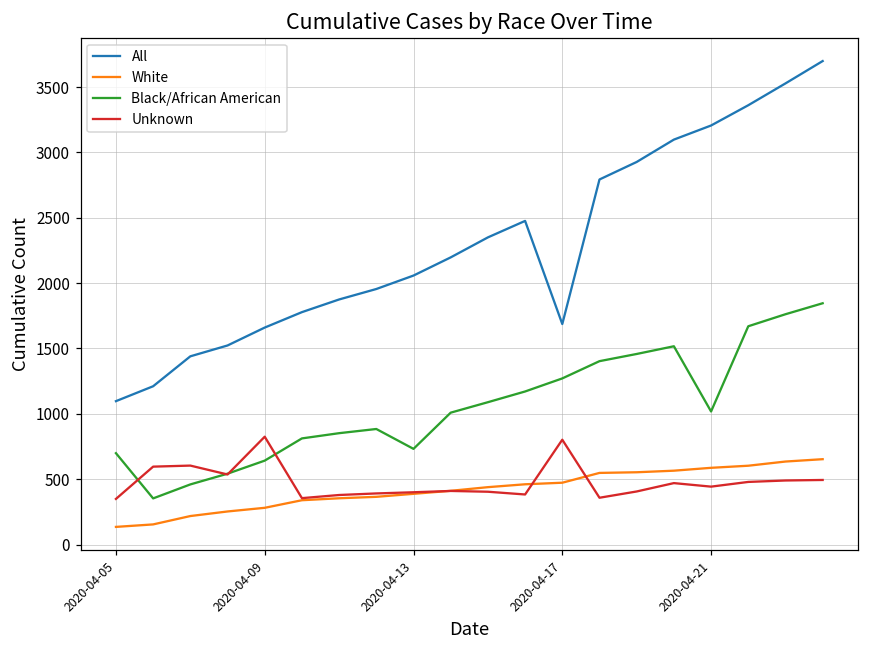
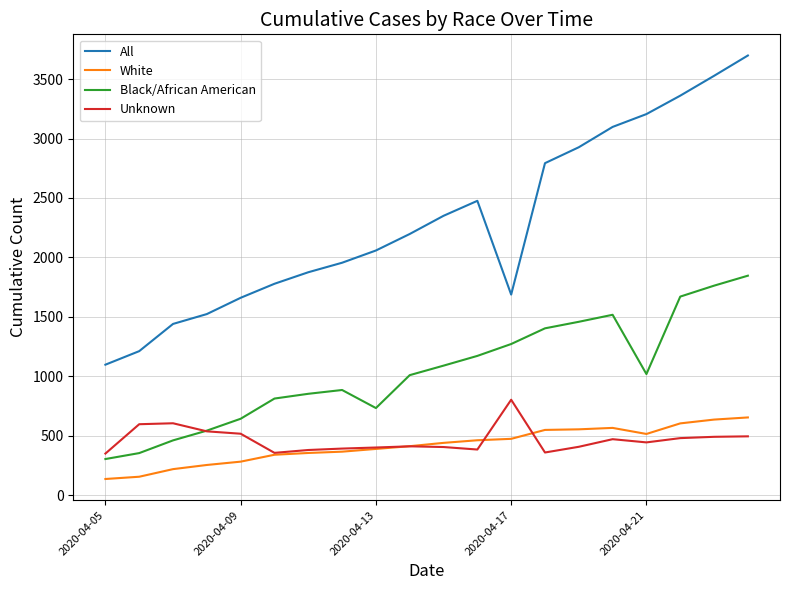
  {
    "All": {
      "2020-04-05": 1100,
      "2020-04-09": 1660,
      "2020-04-13": 2060,
      "2020-04-17": 1690,
      "2020-04-21": 3210
    },
    "White": {
      "2020-04-05": 140,
      "2020-04-09": 280,
      "2020-04-17": 470,
-     "2020-04-21": 590
+     "2020-04-21": 510
    },
    "Black/African American": {
-     "2020-04-05": 700,
+     "2020-04-05": 300,
      "2020-04-09": 640,
      "2020-04-13": 730,
      "2020-04-17": 1270,
      "2020-04-21": 1020
    },
    "Unknown": {
      "2020-04-05": 350,
-     "2020-04-09": 830,
+     "2020-04-09": 520,
      "2020-04-17": 800,
      "2020-04-21": 440
    }
  }
